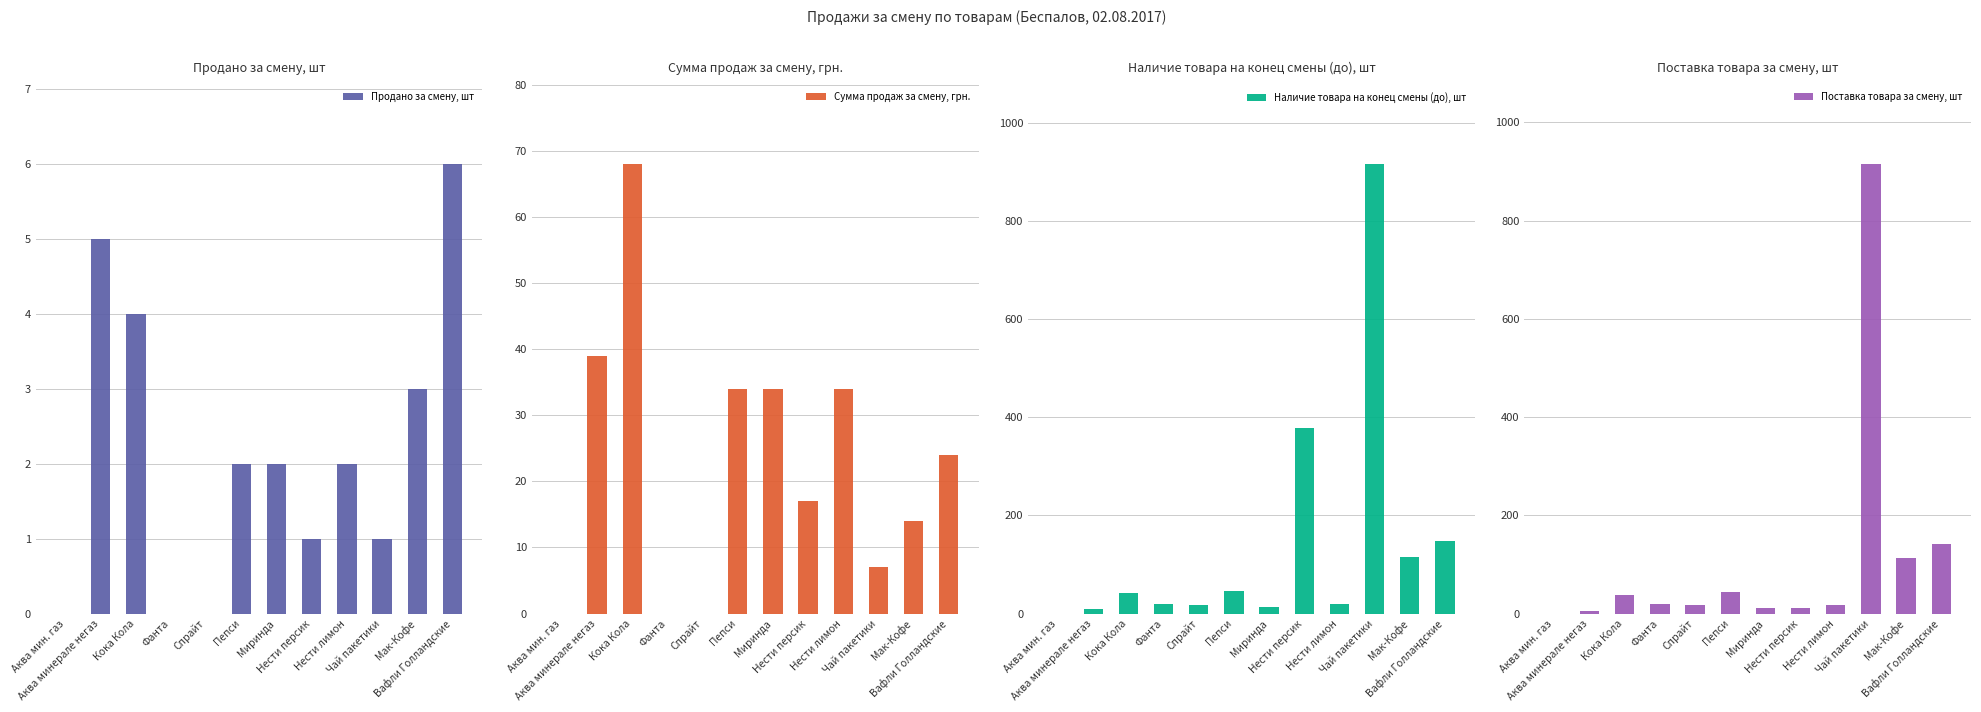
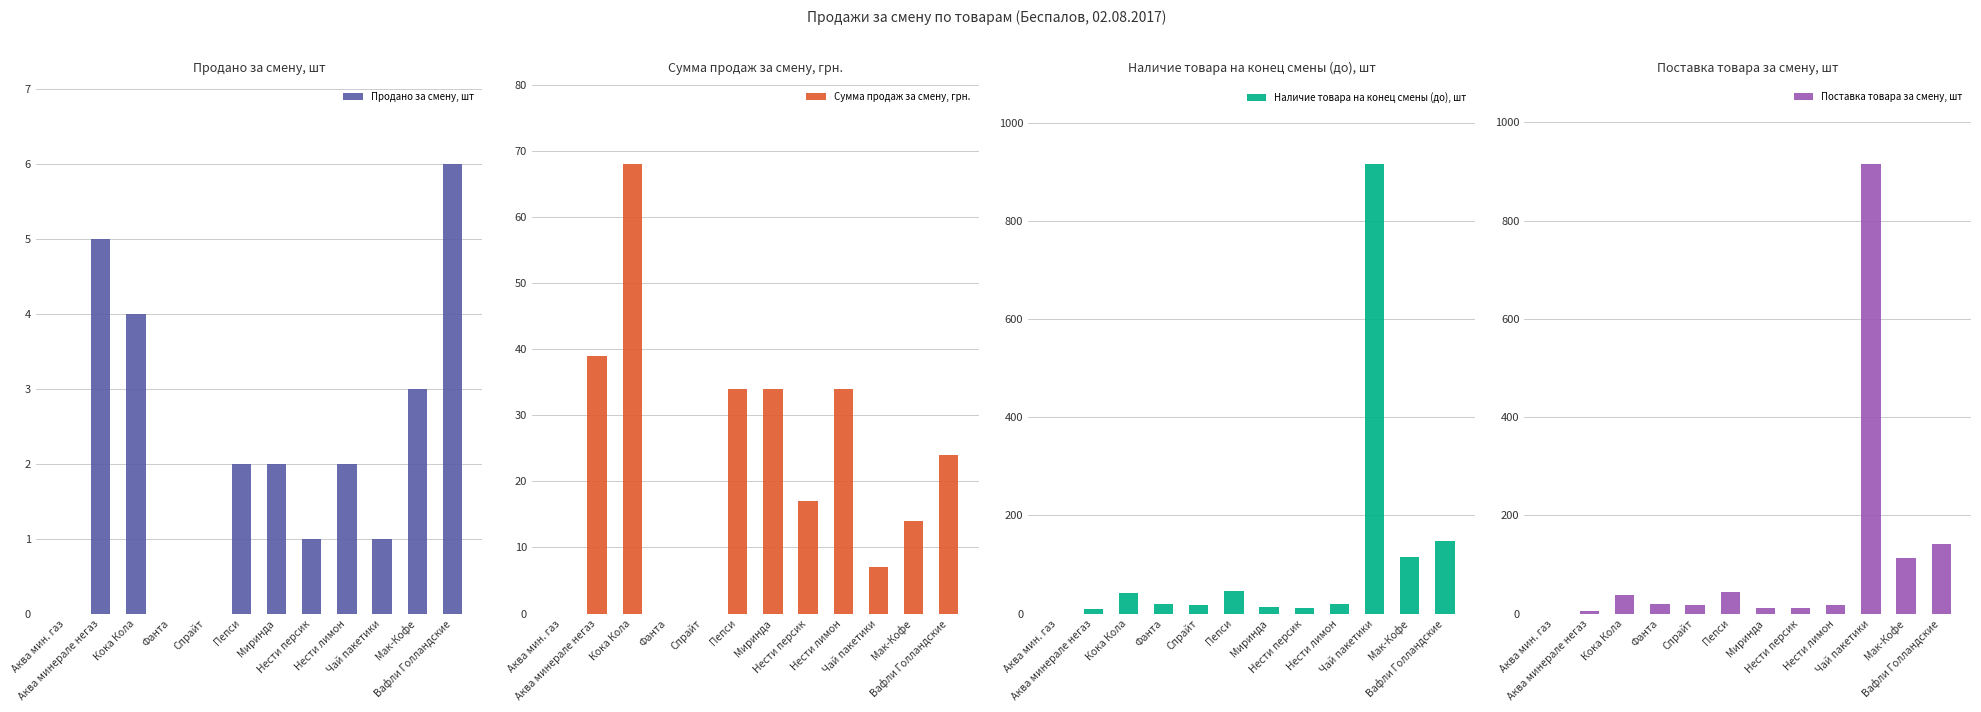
  {
    "Продано за смену, шт": {
      "Аква мин. газ": 0.0,
      "Аква минерале негаз": 5.0,
      "Кока Кола": 4.0,
      "Фанта": 0.0,
      "Спрайт": 0.0,
      "Пепси": 2.0,
      "Миринда": 2.0,
      "Нести персик": 1.0,
      "Нести лимон": 2.0,
      "Чай пакетики": 1.0,
      "Мак-Кофе": 3.0,
      "Вафли Голландские": 6.0
    },
    "Сумма продаж за смену, грн.": {
      "Аква мин. газ": 0,
      "Аква минерале негаз": 39,
      "Кока Кола": 68,
      "Фанта": 0,
      "Спрайт": 0,
      "Пепси": 34,
      "Миринда": 34,
      "Нести персик": 17,
      "Нести лимон": 34,
      "Чай пакетики": 7,
      "Мак-Кофе": 14,
      "Вафли Голландские": 24
    },
    "Наличие товара на конец смены (до), шт": {
      "Аква мин. газ": 0,
      "Аква минерале негаз": 10,
      "Кока Кола": 40,
      "Фанта": 20,
      "Спрайт": 20,
      "Пепси": 50,
      "Миринда": 10,
-     "Нести персик": 380,
+     "Нести персик": 10,
      "Нести лимон": 20,
      "Чай пакетики": 920,
      "Мак-Кофе": 120,
      "Вафли Голландские": 150
    },
    "Поставка товара за смену, шт": {
      "Аква мин. газ": 0,
      "Аква минерале негаз": 10,
      "Кока Кола": 40,
      "Фанта": 20,
      "Спрайт": 20,
      "Пепси": 50,
      "Миринда": 10,
      "Нести персик": 10,
      "Нести лимон": 20,
      "Чай пакетики": 920,
      "Мак-Кофе": 110,
      "Вафли Голландские": 140
    }
  }
